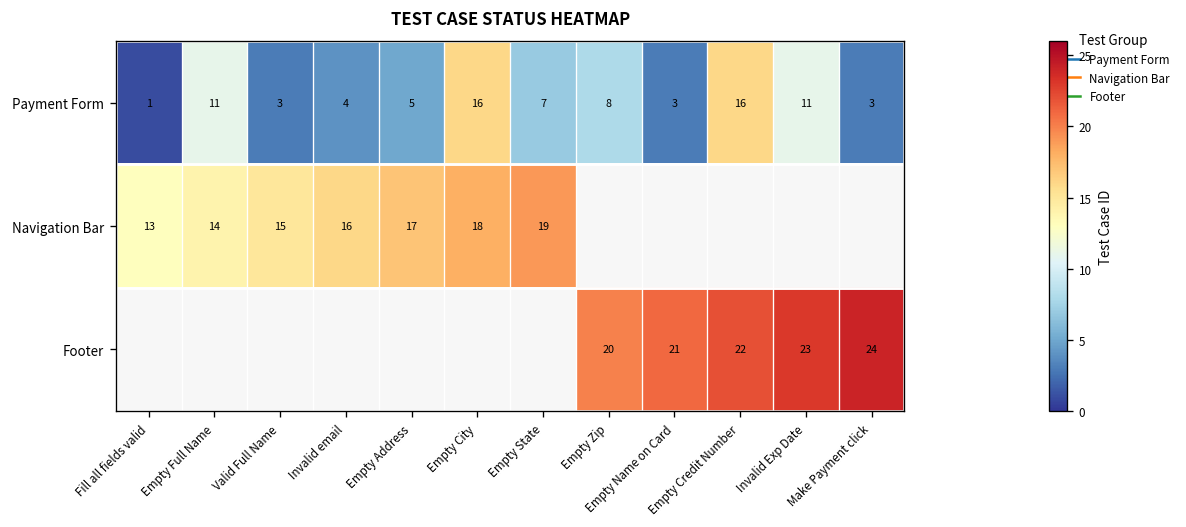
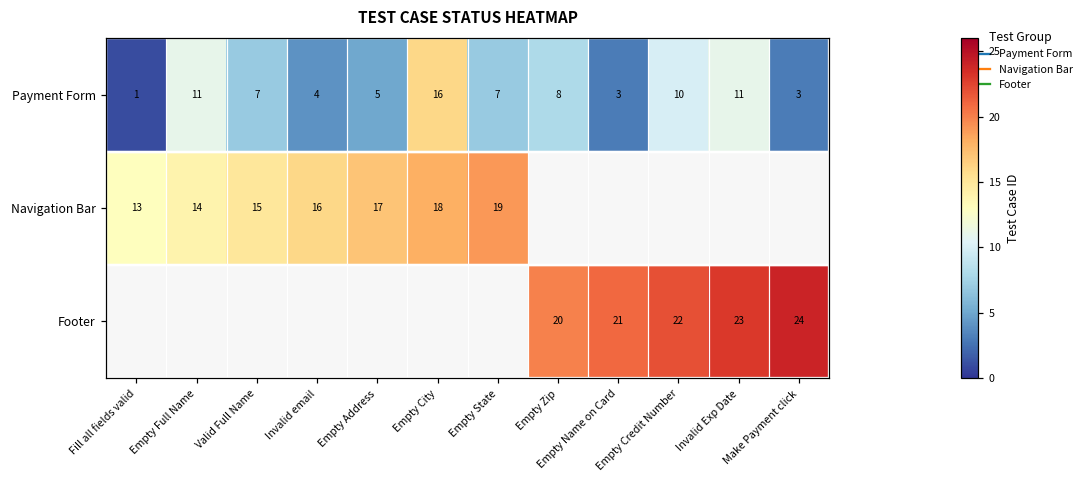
  {
    "Payment Form": {
      "Fill all fields valid": 1,
      "Empty Full Name": 11,
-     "Valid Full Name": 3,
+     "Valid Full Name": 7,
      "Invalid email": 4,
      "Empty Address": 5,
      "Empty City": 16,
      "Empty State": 7,
      "Empty Zip": 8,
      "Empty Name on Card": 3,
-     "Empty Credit Number": 16,
+     "Empty Credit Number": 10,
      "Invalid Exp Date": 11,
      "Make Payment click": 3
    },
    "Navigation Bar": {
      "Fill all fields valid": 13,
      "Empty Full Name": 14,
      "Valid Full Name": 15,
      "Invalid email": 16,
      "Empty Address": 17,
      "Empty City": 18,
      "Empty State": 19
    },
    "Footer": {
      "Empty Zip": 20,
      "Empty Name on Card": 21,
      "Empty Credit Number": 22,
      "Invalid Exp Date": 23,
      "Make Payment click": 24
    }
  }
